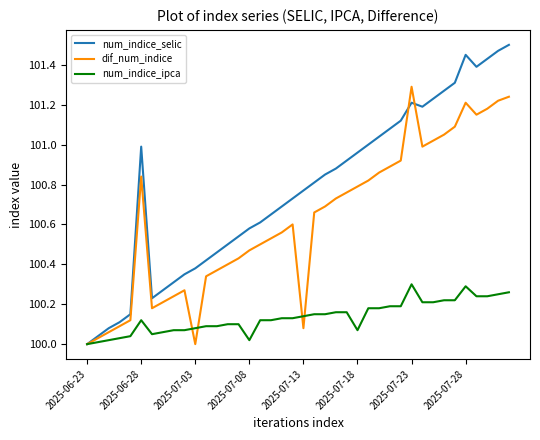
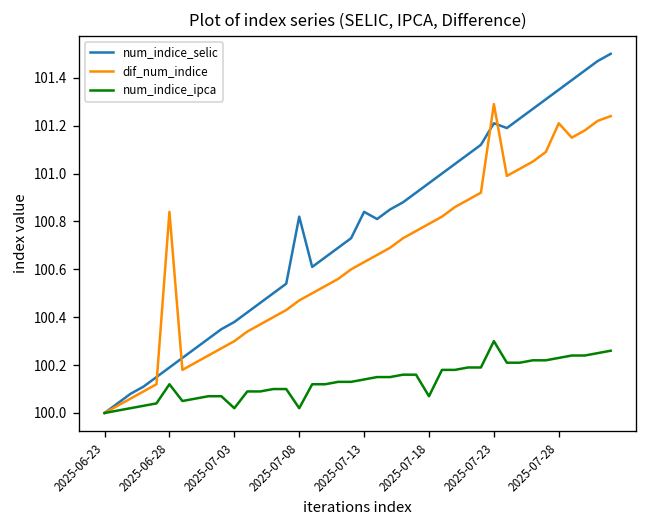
  {
    "num_indice_selic": {
-     "2025-06-28": 100.99,
+     "2025-06-28": 100.19,
      "2025-07-03": 100.38,
-     "2025-07-08": 100.58,
-     "2025-07-13": 100.77,
+     "2025-07-08": 100.82,
+     "2025-07-13": 100.84,
      "2025-07-18": 100.96,
      "2025-07-23": 101.21,
-     "2025-07-28": 101.45
+     "2025-07-28": 101.35
    },
    "dif_num_indice": {
      "2025-06-28": 100.84,
-     "2025-07-03": 100.0,
+     "2025-07-03": 100.3,
      "2025-07-08": 100.47,
-     "2025-07-13": 100.08,
+     "2025-07-13": 100.63,
      "2025-07-18": 100.79,
      "2025-07-23": 101.29,
      "2025-07-28": 101.21
    },
    "num_indice_ipca": {
      "2025-06-28": 100.12,
-     "2025-07-03": 100.08,
+     "2025-07-03": 100.02,
      "2025-07-08": 100.02,
      "2025-07-13": 100.14,
      "2025-07-18": 100.07,
      "2025-07-23": 100.30,
-     "2025-07-28": 100.29
+     "2025-07-28": 100.23
    }
  }
